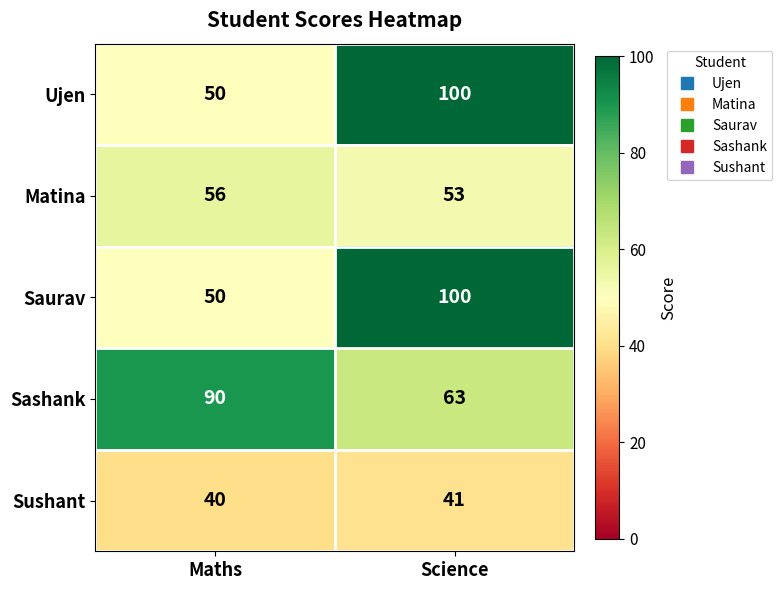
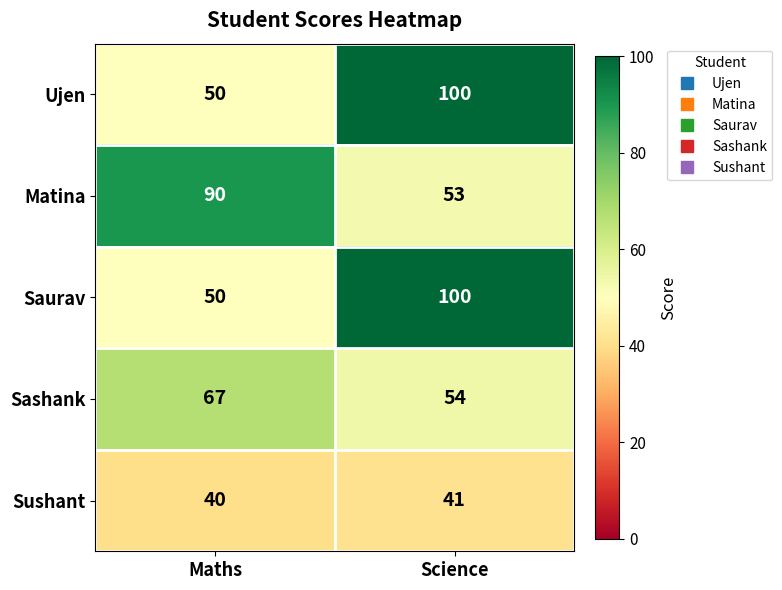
  {
    "Ujen": {
      "Maths": 50,
      "Science": 100
    },
    "Matina": {
-     "Maths": 56,
+     "Maths": 90,
      "Science": 53
    },
    "Saurav": {
      "Maths": 50,
      "Science": 100
    },
    "Sashank": {
-     "Maths": 90,
-     "Science": 63
+     "Maths": 67,
+     "Science": 54
    },
    "Sushant": {
      "Maths": 40,
      "Science": 41
    }
  }
